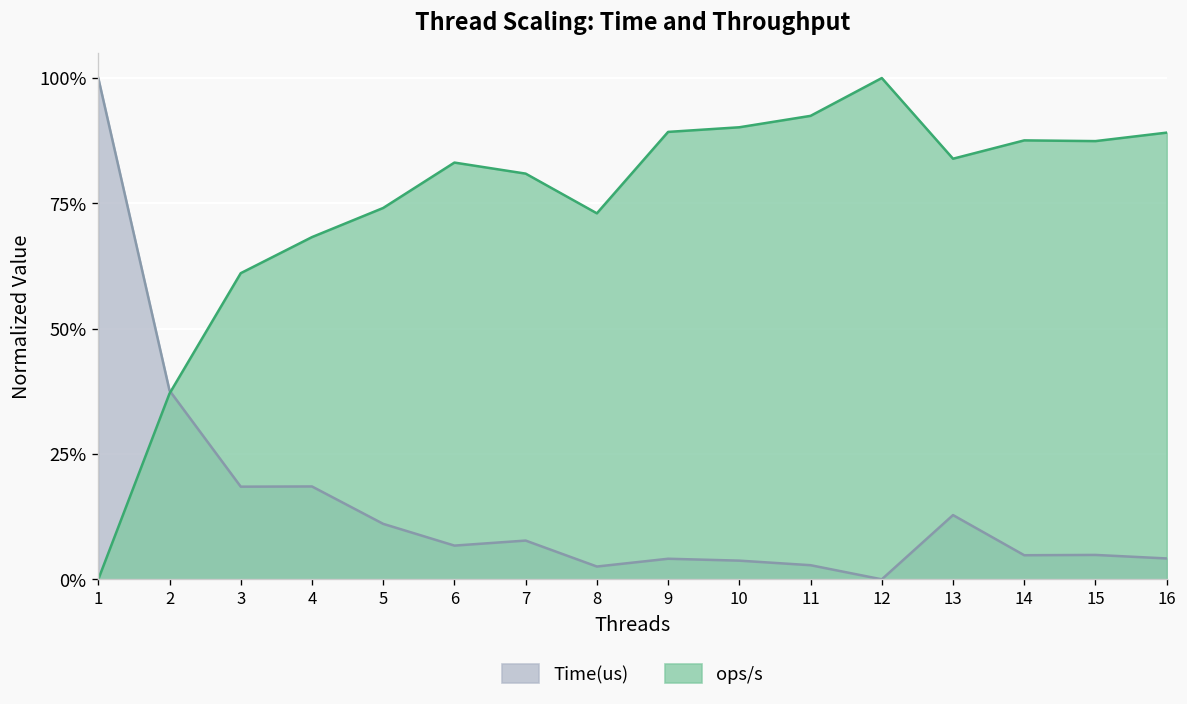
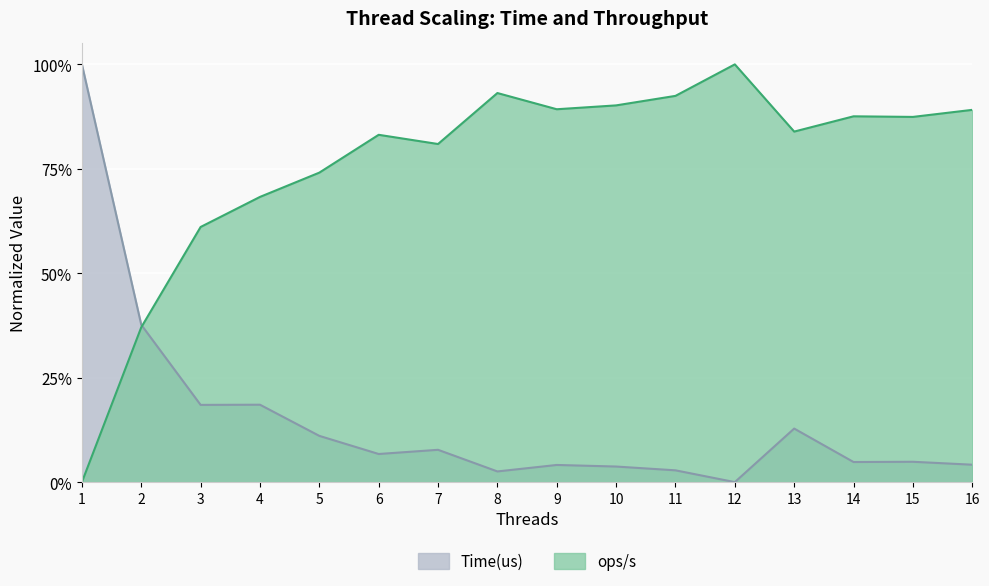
  {
    "Time(us)": {
      "1": "100%",
      "2": "38%",
      "3": "18%",
      "4": "19%",
      "5": "11%",
      "6": "7%",
      "7": "8%",
      "8": "3%",
      "9": "4%",
      "10": "4%",
      "11": "3%",
      "12": "0%",
      "13": "13%",
      "14": "5%",
      "15": "5%",
      "16": "4%"
    },
    "ops/s": {
      "1": "0%",
      "2": "37%",
      "3": "61%",
      "4": "68%",
      "5": "74%",
      "6": "83%",
      "7": "81%",
-     "8": "73%",
+     "8": "93%",
      "9": "89%",
      "10": "90%",
      "11": "92%",
      "12": "100%",
      "13": "84%",
      "14": "88%",
      "15": "87%",
      "16": "89%"
    }
  }
